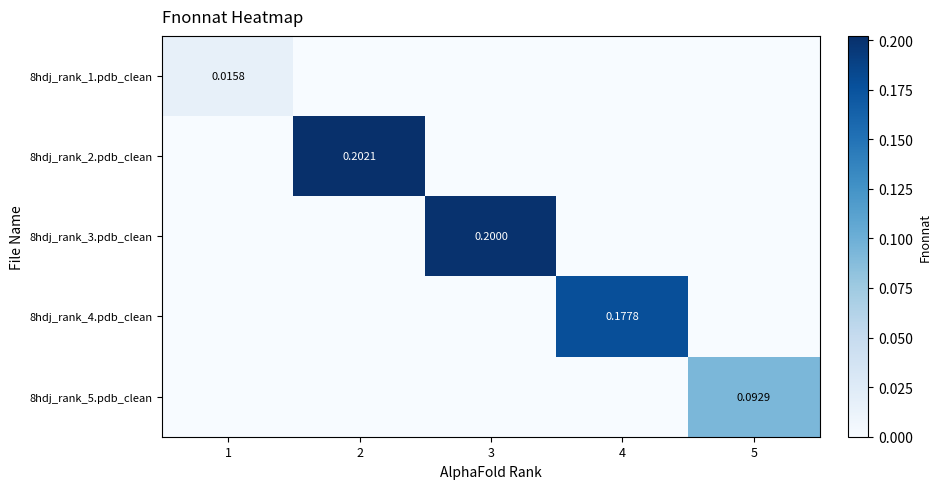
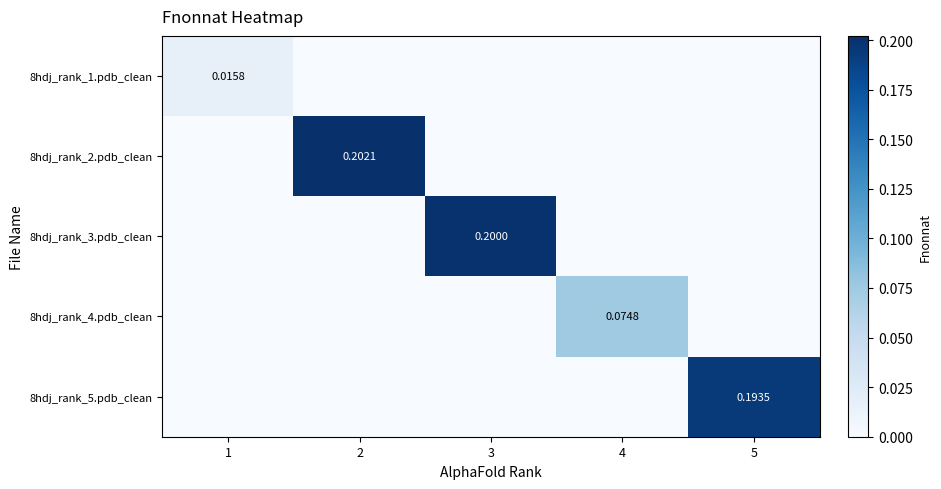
  {
    "8hdj_rank_1.pdb_clean": {
      "1": 0.0158
    },
    "8hdj_rank_2.pdb_clean": {
      "2": 0.2021
    },
    "8hdj_rank_3.pdb_clean": {
      "3": 0.2000
    },
    "8hdj_rank_4.pdb_clean": {
-     "4": 0.1778
+     "4": 0.0748
    },
    "8hdj_rank_5.pdb_clean": {
-     "5": 0.0929
+     "5": 0.1935
    }
  }
